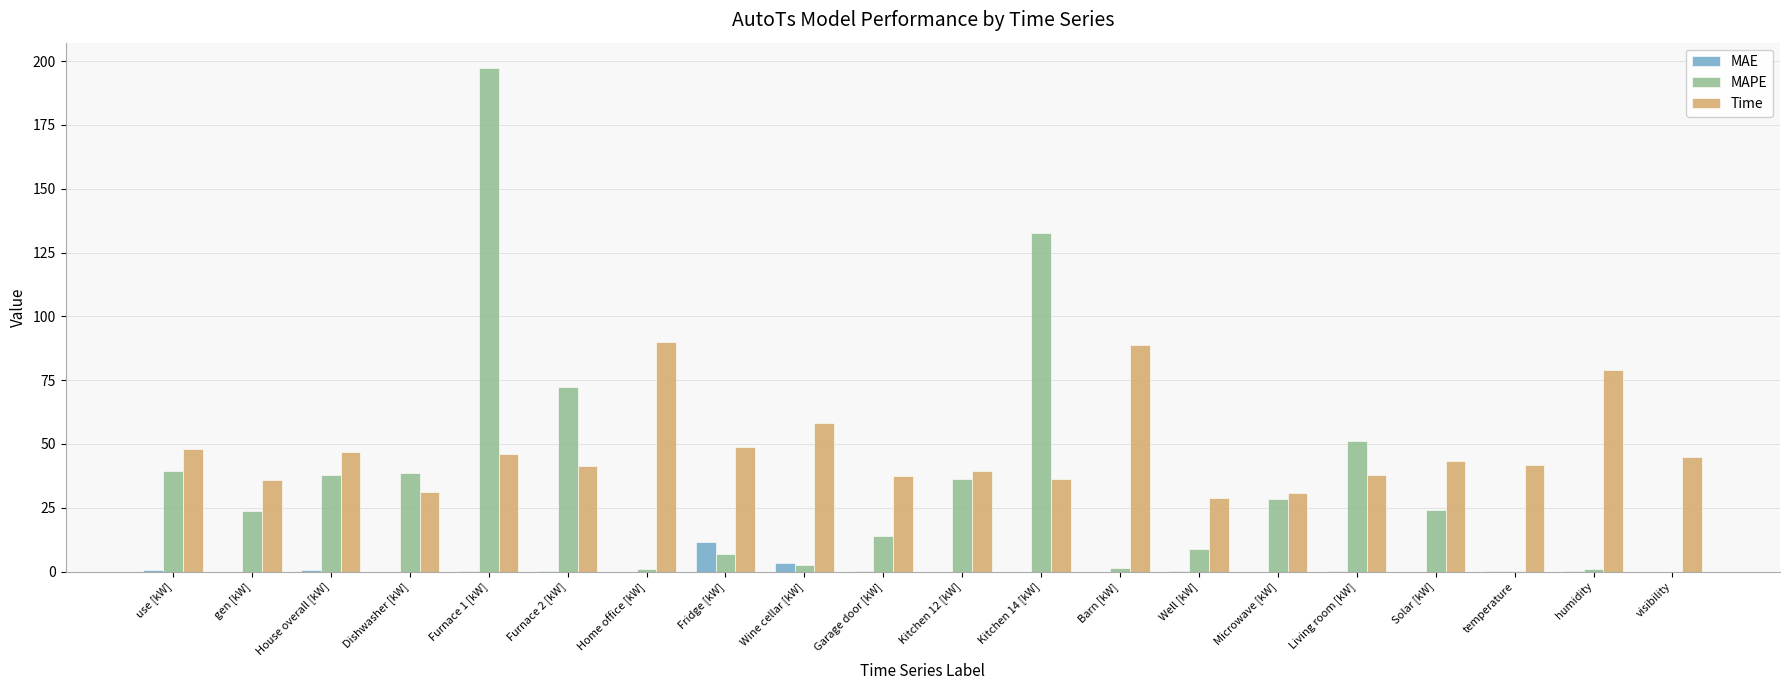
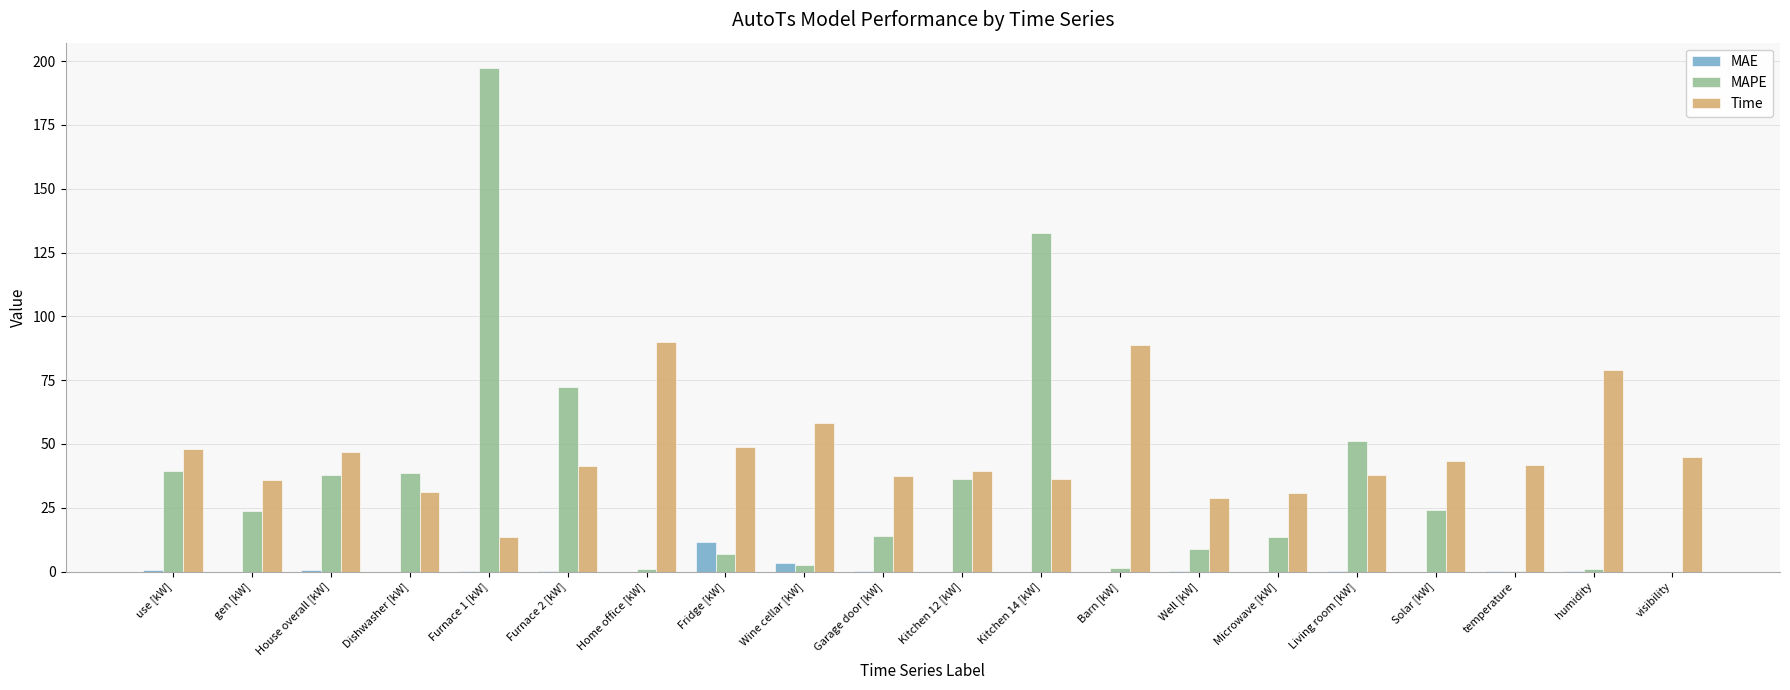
  {
    "MAE": {
      "Fridge [kW]": 12,
      "Wine cellar [kW]": 3,
      "visibility": 0
    },
    "MAPE": {
      "use [kW]": 39,
      "gen [kW]": 24,
      "House overall [kW]": 38,
      "Dishwasher [kW]": 39,
      "Furnace 1 [kW]": 197,
      "Furnace 2 [kW]": 72,
      "Fridge [kW]": 7,
      "Wine cellar [kW]": 3,
      "Garage door [kW]": 14,
      "Kitchen 12 [kW]": 36,
      "Kitchen 14 [kW]": 133,
      "Barn [kW]": 1,
      "Well [kW]": 9,
-     "Microwave [kW]": 29,
+     "Microwave [kW]": 13,
      "Living room [kW]": 51,
      "Solar [kW]": 24,
      "visibility": 0
    },
    "Time": {
      "use [kW]": 48,
      "gen [kW]": 36,
      "House overall [kW]": 47,
      "Dishwasher [kW]": 31,
-     "Furnace 1 [kW]": 46,
+     "Furnace 1 [kW]": 14,
      "Furnace 2 [kW]": 42,
      "Home office [kW]": 90,
      "Fridge [kW]": 49,
      "Wine cellar [kW]": 58,
      "Garage door [kW]": 37,
      "Kitchen 12 [kW]": 39,
      "Kitchen 14 [kW]": 36,
      "Barn [kW]": 89,
      "Well [kW]": 29,
      "Microwave [kW]": 31,
      "Living room [kW]": 38,
      "Solar [kW]": 43,
      "temperature": 42,
      "humidity": 79,
      "visibility": 45
    }
  }
